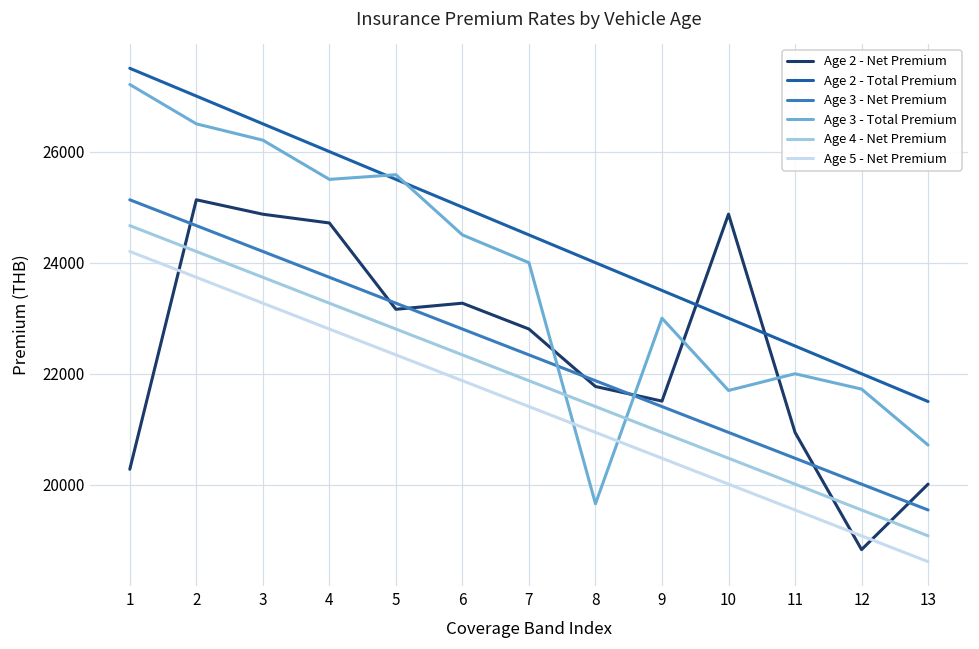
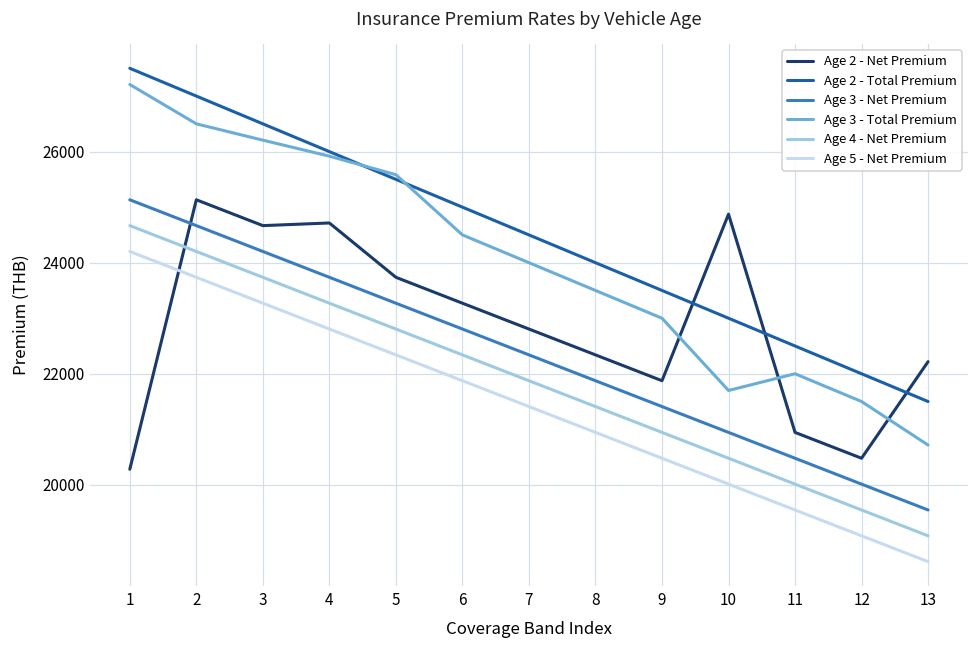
  {
    "Age 2 - Net Premium": {
      "1": 20300,
      "2": 25100,
-     "3": 24900,
+     "3": 24700,
      "4": 24700,
-     "5": 23200,
+     "5": 23700,
      "6": 23300,
      "7": 22800,
-     "8": 21800,
-     "9": 21500,
+     "8": 22300,
+     "9": 21900,
      "10": 24900,
      "11": 20900,
-     "12": 18800,
-     "13": 20000
+     "12": 20500,
+     "13": 22200
    },
    "Age 3 - Total Premium": {
      "1": 27200,
      "2": 26500,
      "3": 26200,
-     "4": 25500,
+     "4": 25900,
      "5": 25600,
      "6": 24500,
      "7": 24000,
-     "8": 19700,
+     "8": 23500,
      "9": 23000,
      "10": 21700,
      "11": 22000,
-     "12": 21700,
+     "12": 21500,
      "13": 20700
    }
  }
